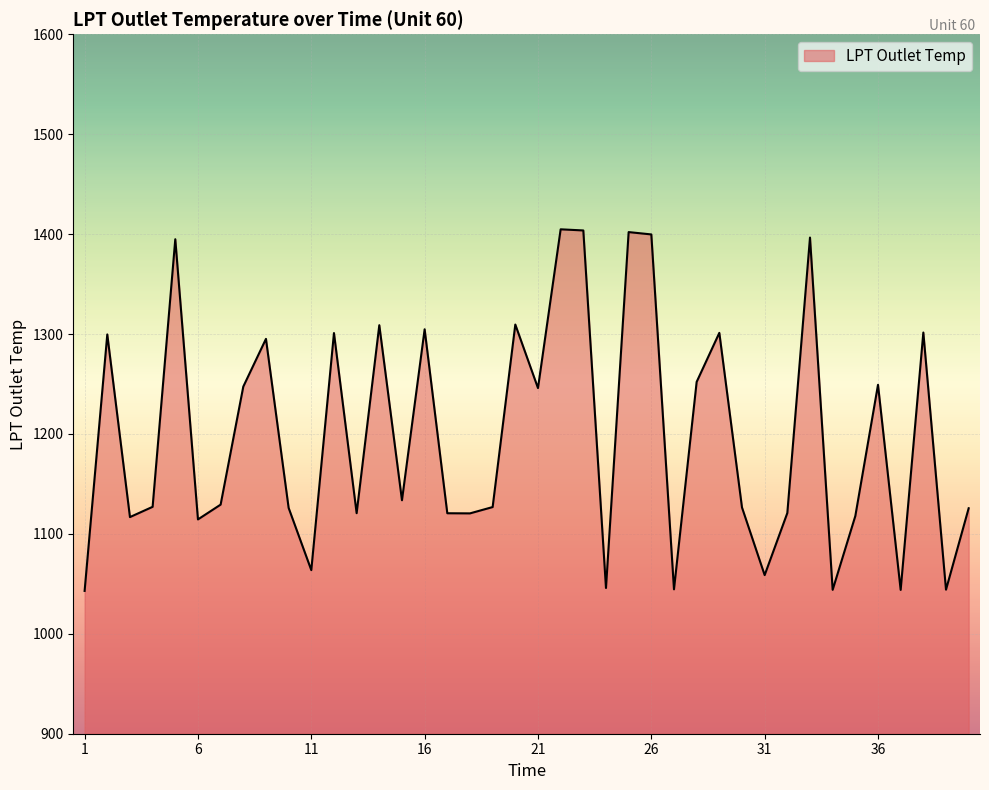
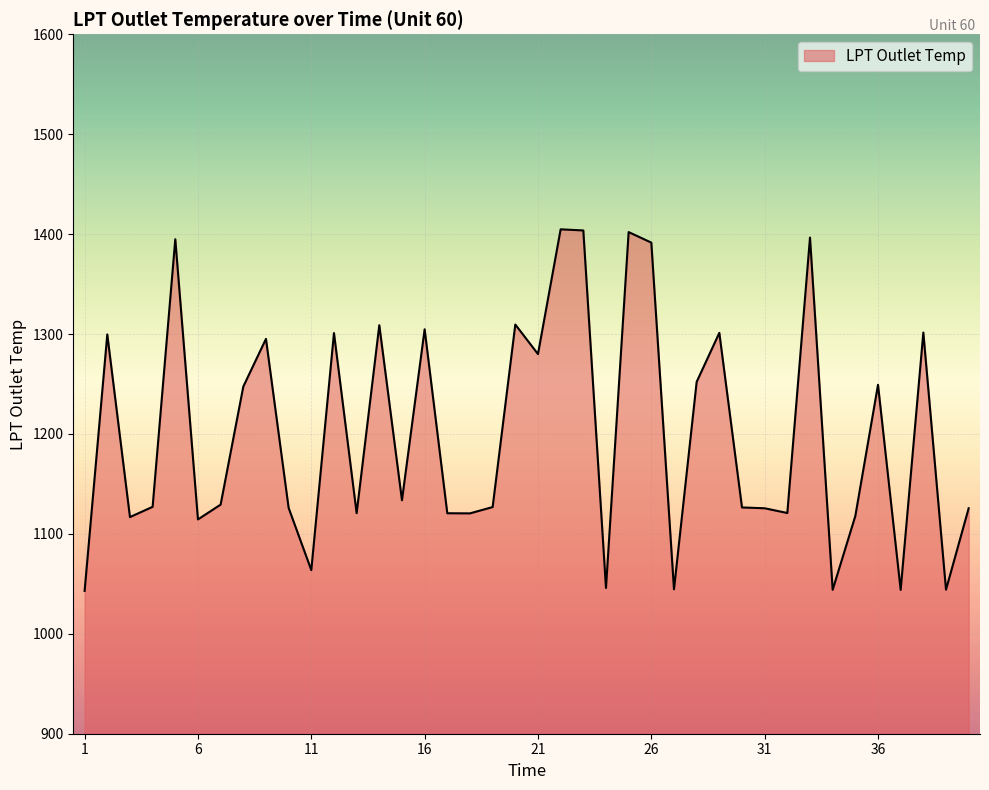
  {
    "1": 1040,
    "6": 1110,
    "11": 1060,
    "16": 1300,
-   "21": 1250,
-   "26": 1400,
-   "31": 1060,
+   "21": 1280,
+   "26": 1390,
+   "31": 1130,
    "36": 1250
  }
